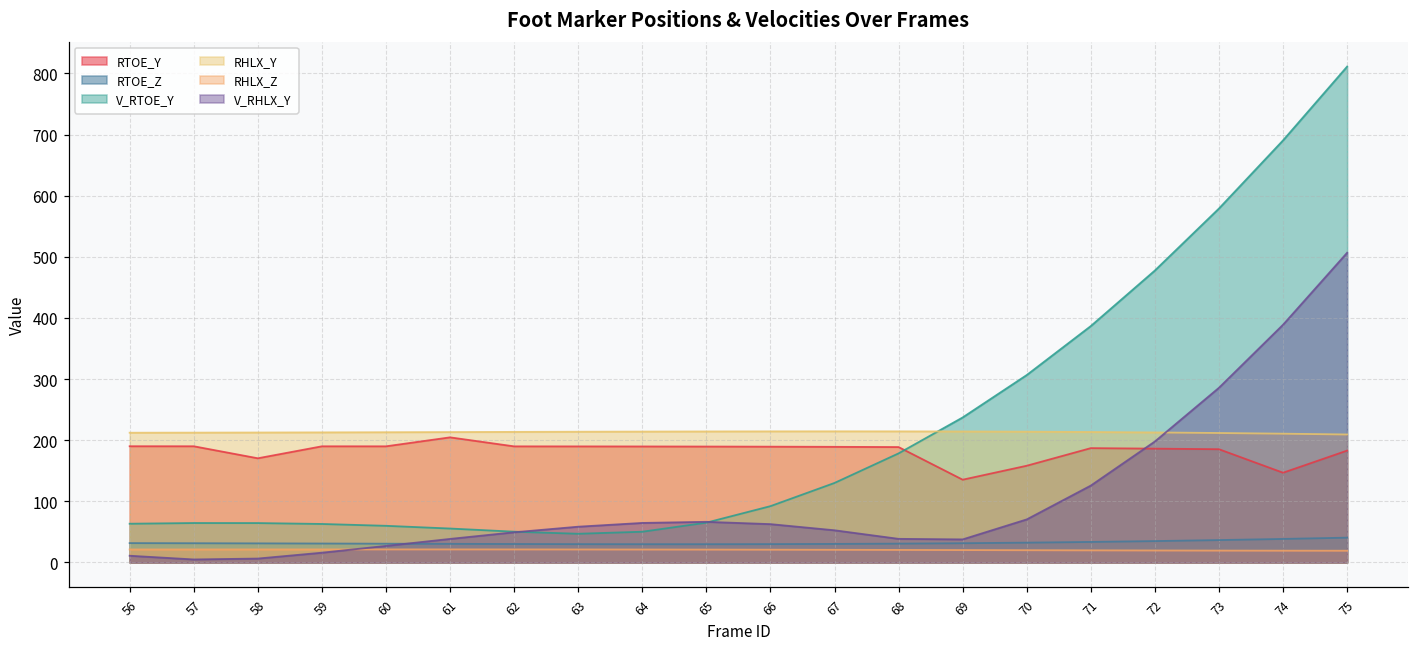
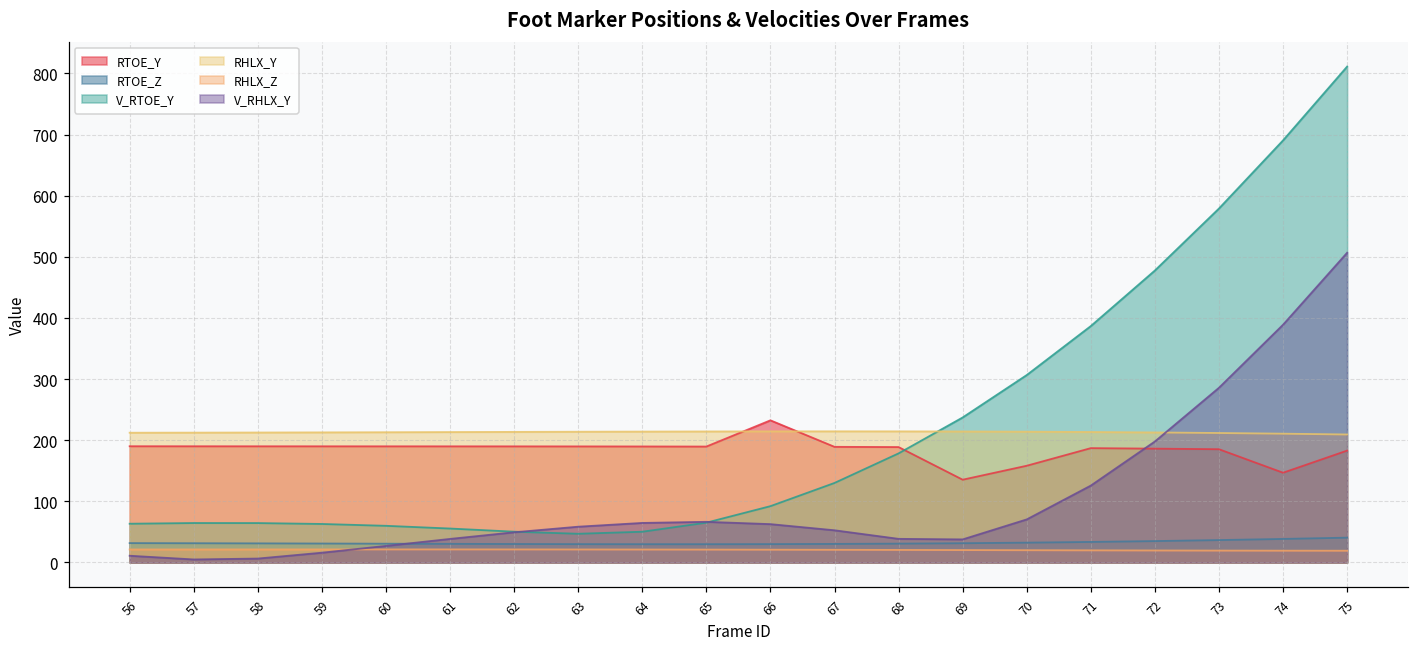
  {
    "RTOE_Y": {
      "56": 190,
      "57": 190,
-     "58": 170,
+     "58": 190,
      "59": 190,
      "60": 190,
-     "61": 200,
+     "61": 190,
      "62": 190,
      "63": 190,
      "64": 190,
      "65": 190,
-     "66": 190,
+     "66": 230,
      "67": 190,
      "68": 190,
      "69": 140,
      "70": 160,
      "71": 190,
      "72": 190,
      "73": 190,
      "74": 150,
      "75": 180
    }
  }
